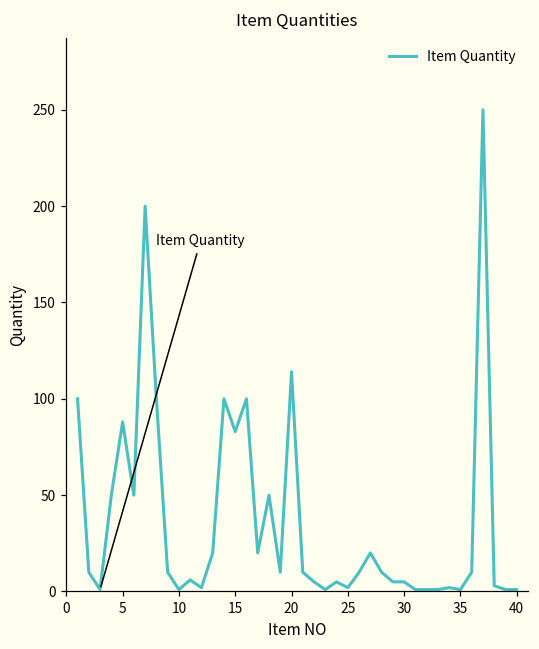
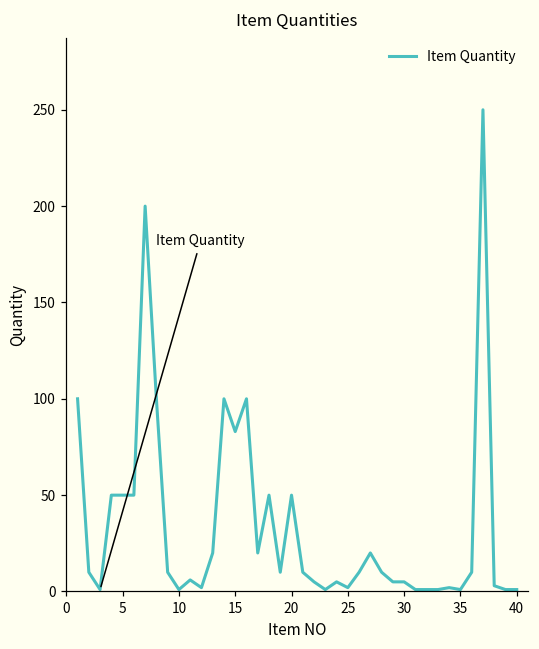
  {
-   "5": 88,
+   "5": 50,
    "10": 1,
    "15": 83,
-   "20": 114,
+   "20": 50,
    "25": 2,
    "30": 5,
    "35": 1,
    "40": 1
  }
